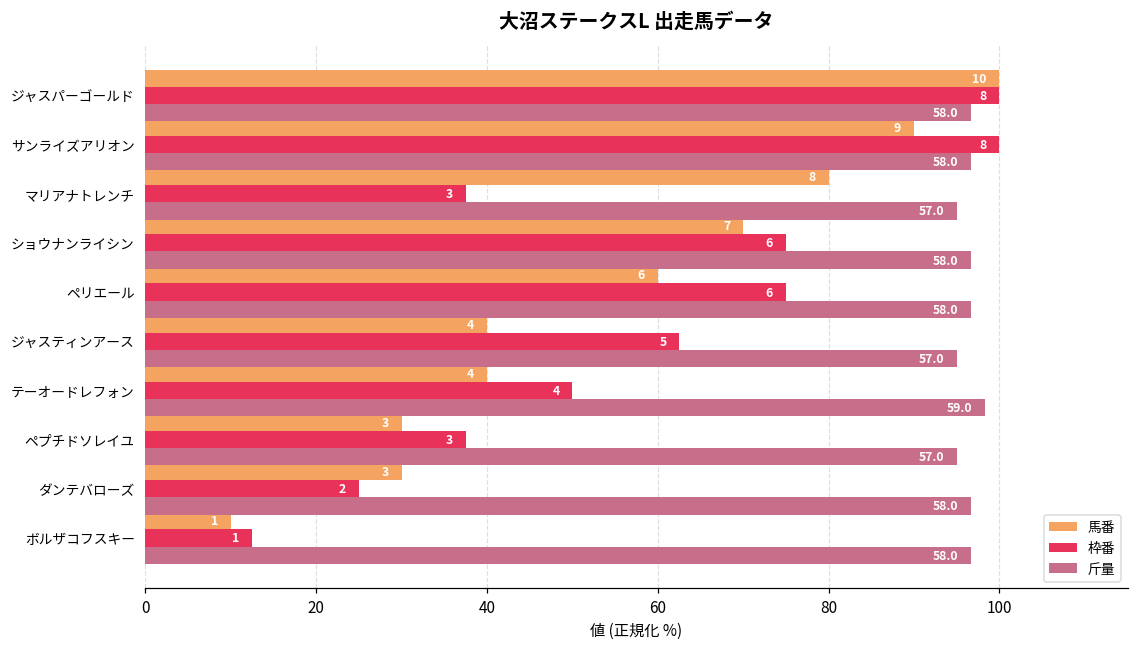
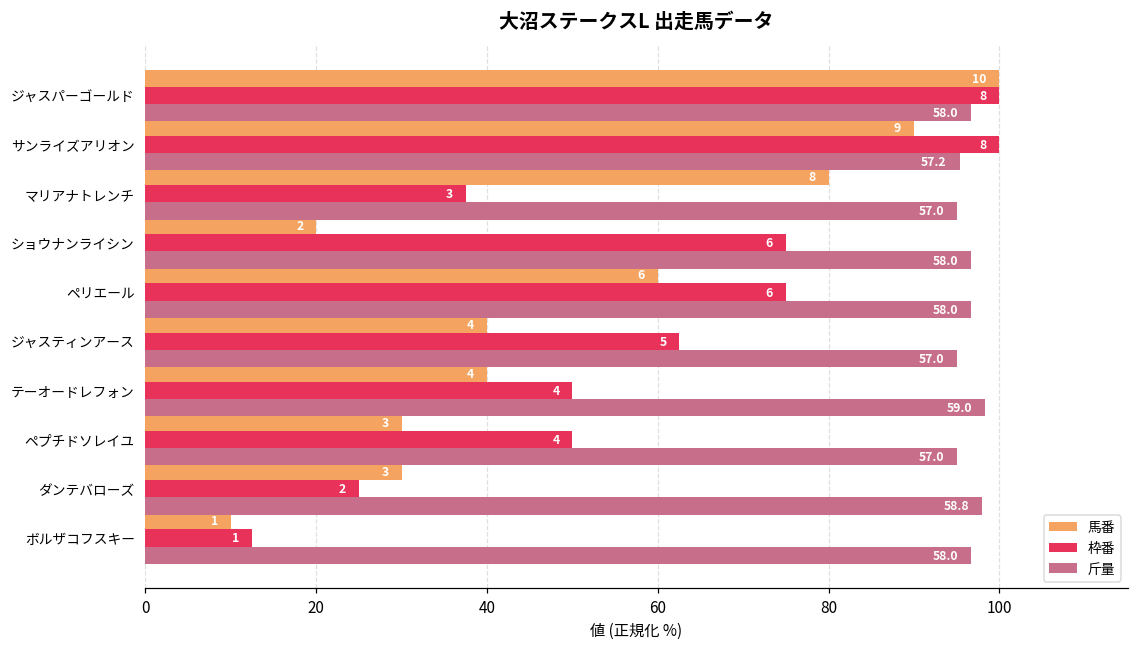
  {
    "馬番": {
-     "ショウナンライシン": 7
+     "ショウナンライシン": 2
    },
    "枠番": {
-     "ペプチドソレイユ": 3
+     "ペプチドソレイユ": 4
    },
    "斤量": {
-     "サンライズアリオン": 58.0,
-     "ダンテバローズ": 58.0
+     "サンライズアリオン": 57.2,
+     "ダンテバローズ": 58.8
    }
  }
